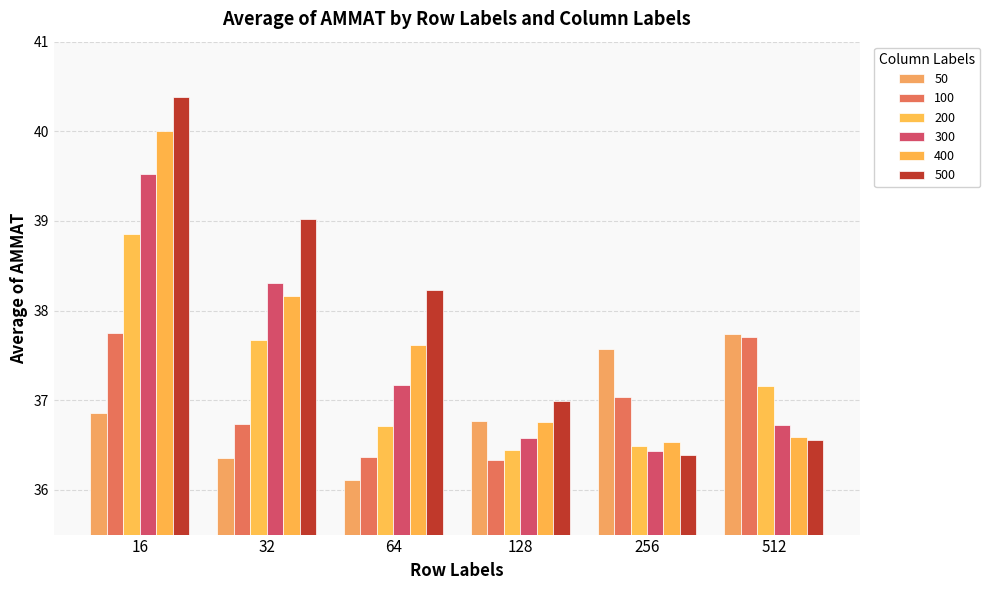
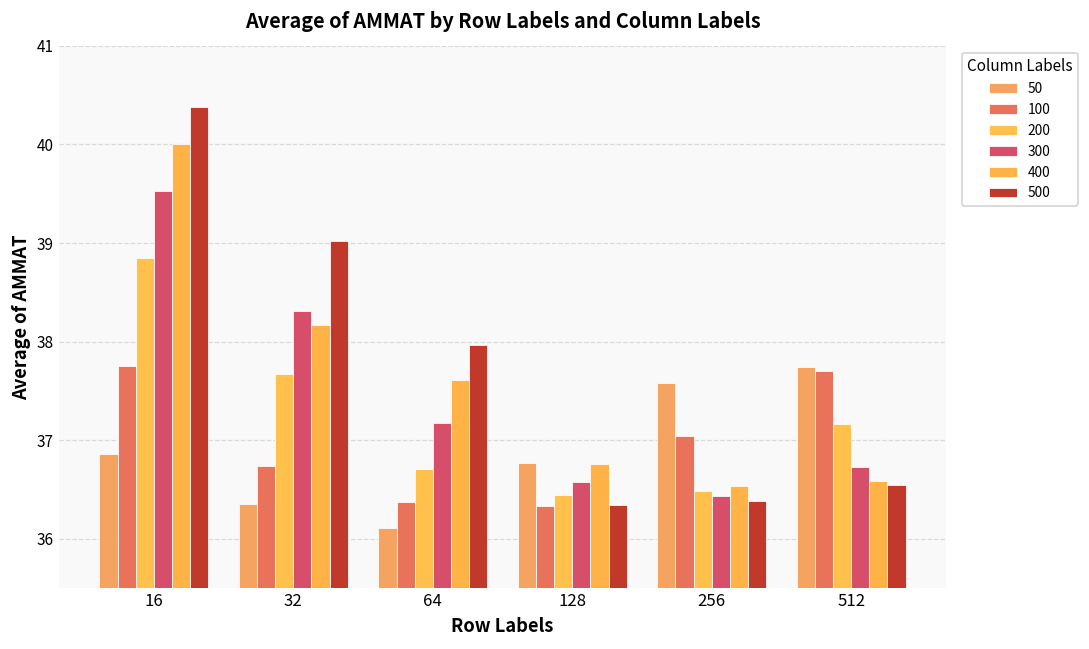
  {
    "500": {
      "16": 40.4,
      "32": 39.0,
-     "64": 38.2,
-     "128": 37.0,
+     "64": 38.0,
+     "128": 36.3,
      "256": 36.4,
      "512": 36.6
    }
  }
